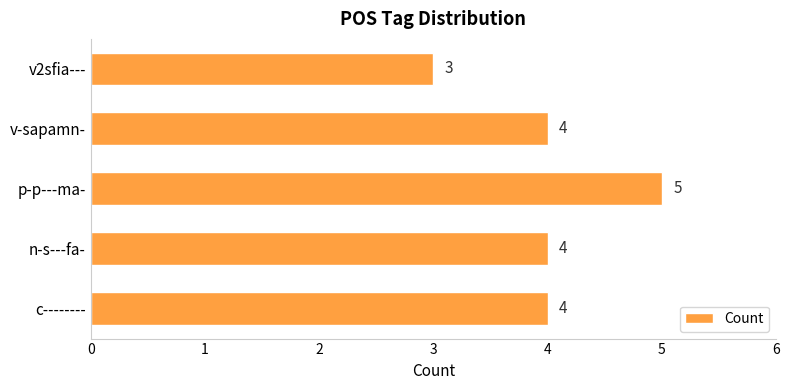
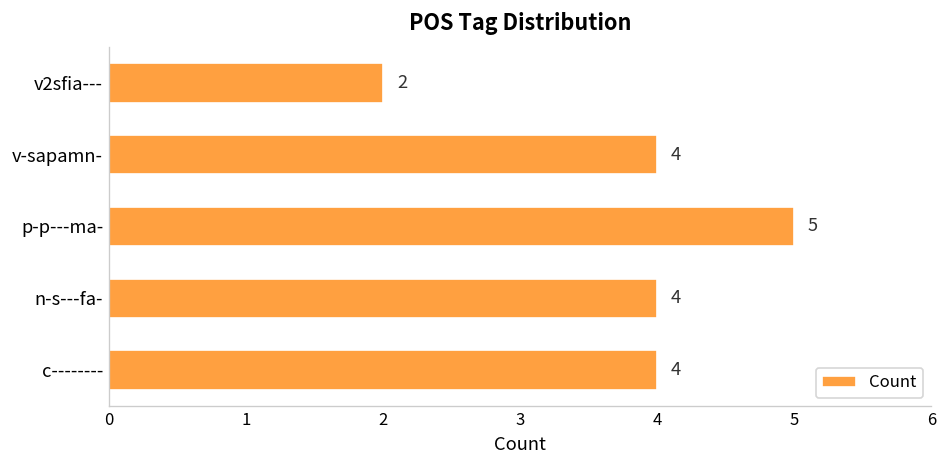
  {
-   "v2sfia---": 3,
+   "v2sfia---": 2,
    "v-sapamn-": 4,
    "p-p---ma-": 5,
    "n-s---fa-": 4,
    "c--------": 4
  }
